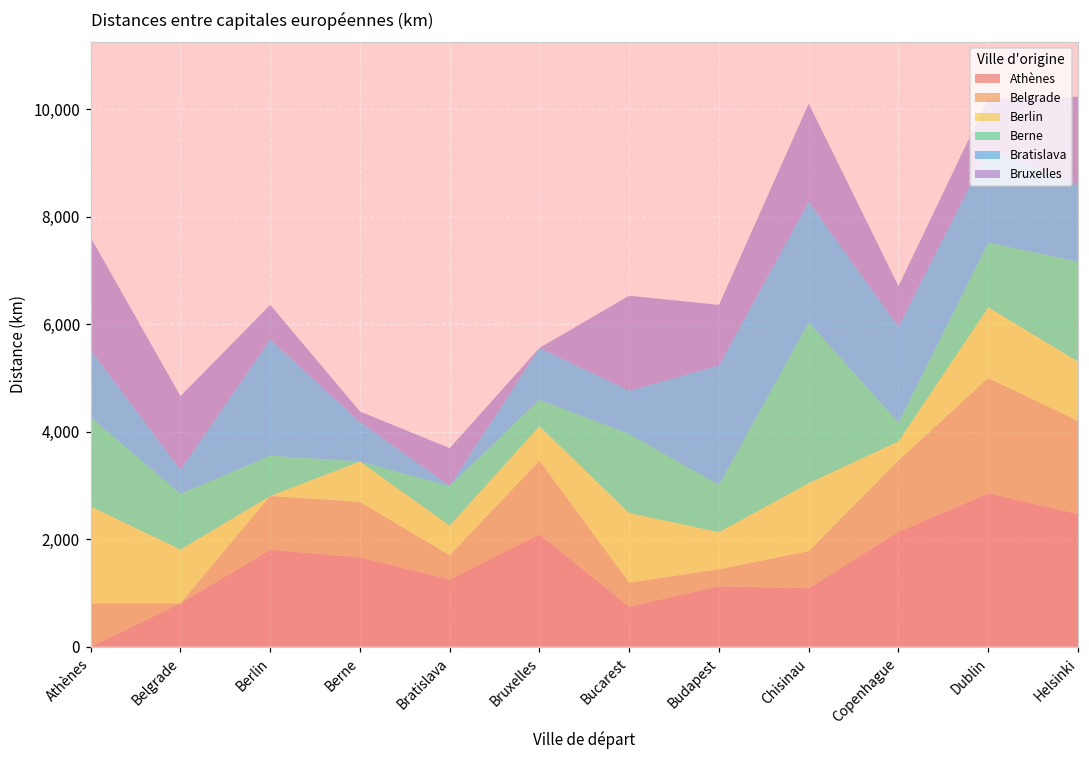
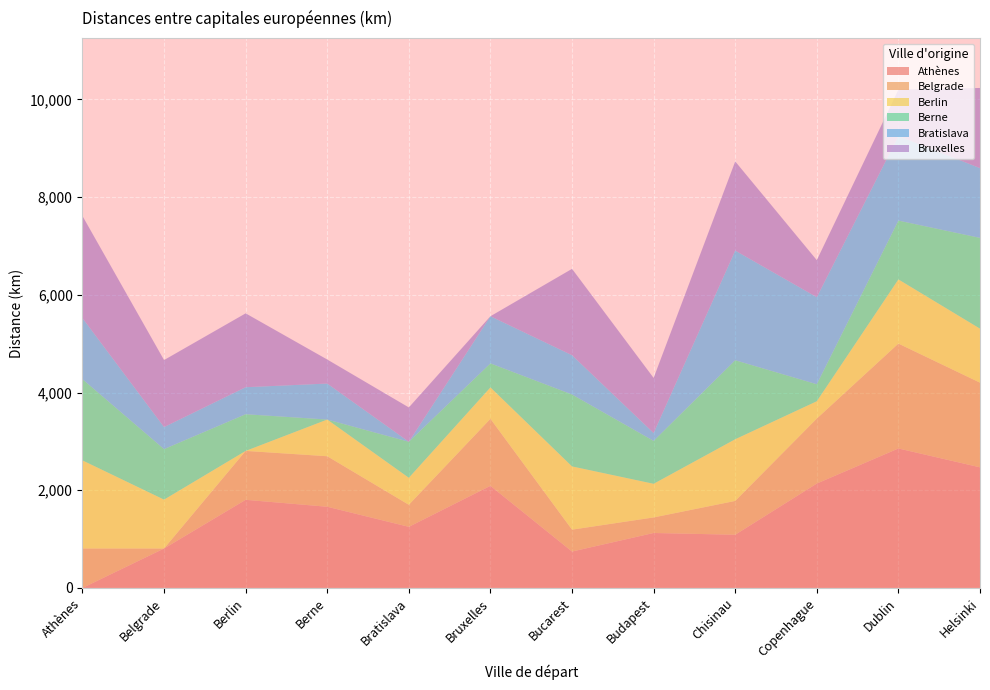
  {
    "Berne": {
      "Athènes": "1,700",
      "Belgrade": "1,000",
      "Berlin": "800",
      "Bruxelles": "500",
      "Bucarest": "1,500",
      "Budapest": "900",
-     "Chisinau": "3,000",
+     "Chisinau": "1,600",
      "Copenhague": "300",
      "Dublin": "1,200",
      "Helsinki": "1,900"
    },
    "Bratislava": {
      "Athènes": "1,300",
      "Belgrade": "500",
-     "Berlin": "2,200",
+     "Berlin": "600",
      "Berne": "700",
      "Bucarest": "800",
-     "Budapest": "2,200",
+     "Budapest": "200",
      "Chisinau": "2,200",
      "Copenhague": "1,800",
      "Helsinki": "1,400"
    },
    "Bruxelles": {
      "Athènes": "2,100",
      "Belgrade": "1,400",
-     "Berlin": "600",
-     "Berne": "200",
+     "Berlin": "1,500",
+     "Berne": "500",
      "Bratislava": "700",
      "Bucarest": "1,800",
      "Budapest": "1,100",
      "Chisinau": "1,800",
      "Copenhague": "800",
      "Helsinki": "1,600"
    }
  }
